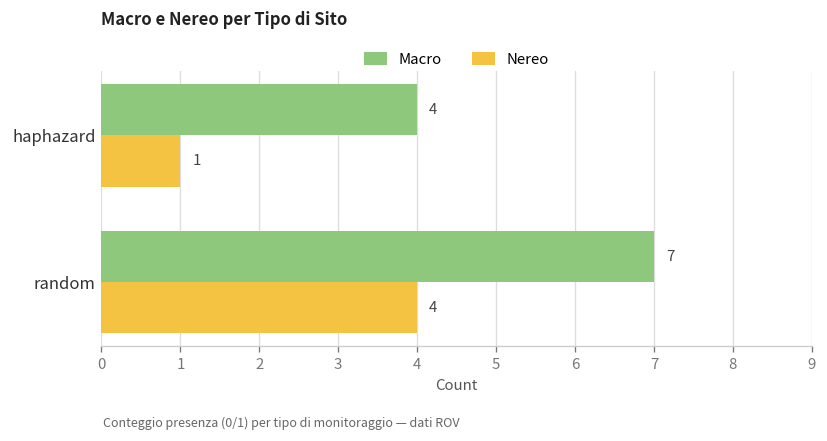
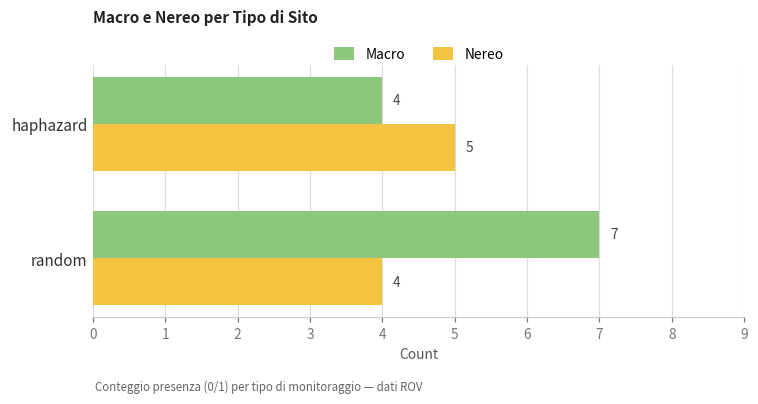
  {
    "Macro": {
      "haphazard": 4,
      "random": 7
    },
    "Nereo": {
-     "haphazard": 1,
+     "haphazard": 5,
      "random": 4
    }
  }
